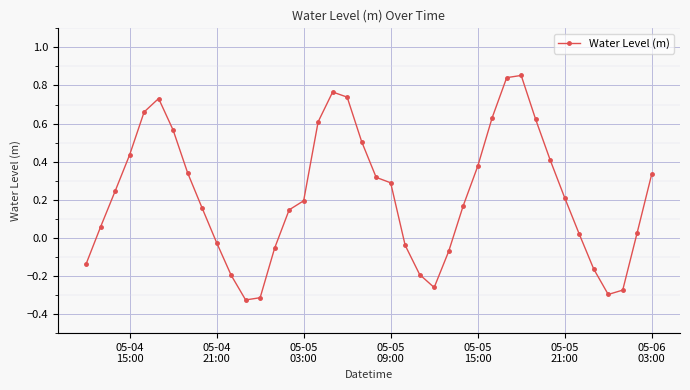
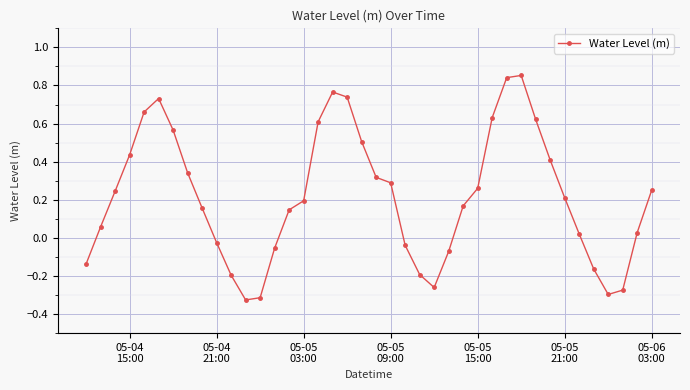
  {
    "05-04 15:00": 0.44,
    "05-04 21:00": -0.03,
    "05-05 03:00": 0.19,
    "05-05 09:00": 0.29,
-   "05-05 15:00": 0.38,
+   "05-05 15:00": 0.26,
    "05-05 21:00": 0.21,
-   "05-06 03:00": 0.33
+   "05-06 03:00": 0.25
  }
